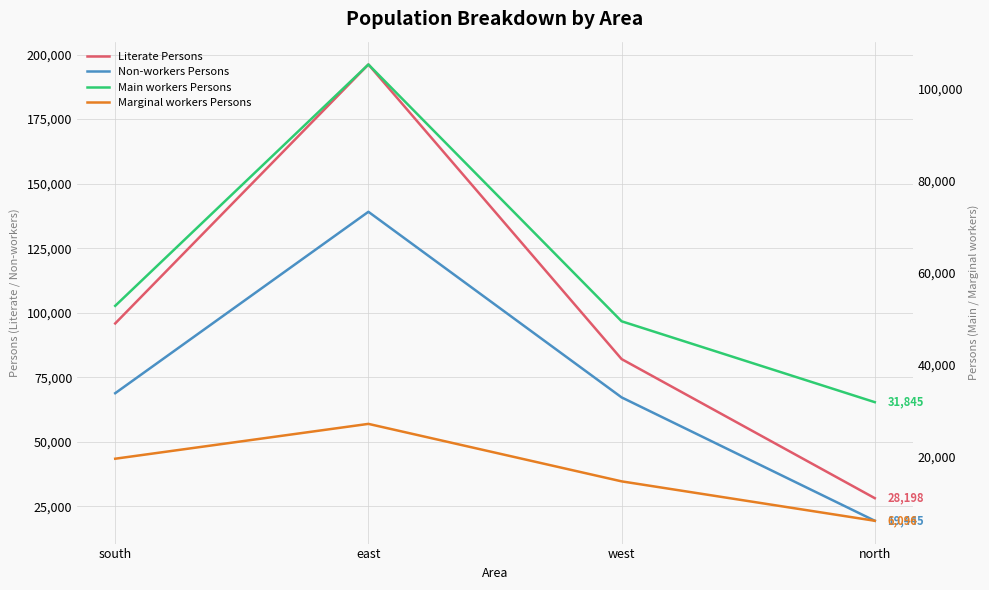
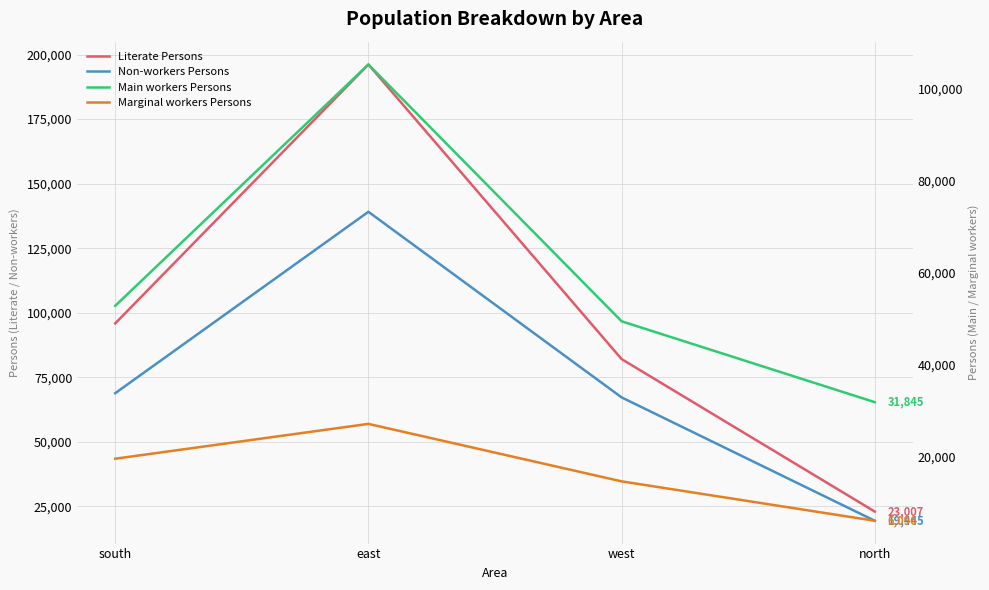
  {
    "Literate Persons": {
-     "north": "28,198"
+     "north": "23,007"
    },
    "Main workers Persons": {
      "north": "31,845"
    }
  }
